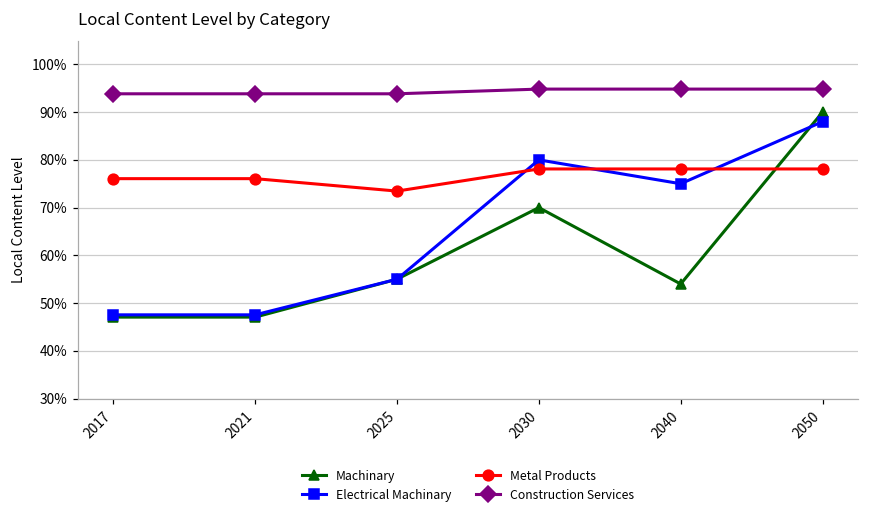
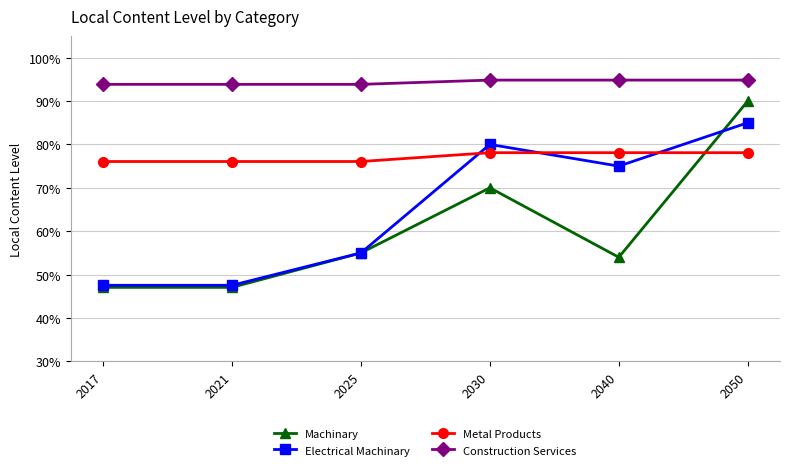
  {
    "Machinary": {
      "2030": "70%",
      "2040": "54%",
      "2050": "90%"
    },
    "Electrical Machinary": {
      "2030": "80%",
      "2040": "75%",
-     "2050": "88%"
+     "2050": "85%"
    },
    "Metal Products": {
      "2017": "76%",
      "2021": "76%",
-     "2025": "73%",
+     "2025": "76%",
      "2030": "78%",
      "2040": "78%",
      "2050": "78%"
    },
    "Construction Services": {
      "2017": "94%",
      "2021": "94%",
      "2025": "94%",
      "2030": "95%",
      "2040": "95%",
      "2050": "95%"
    }
  }
